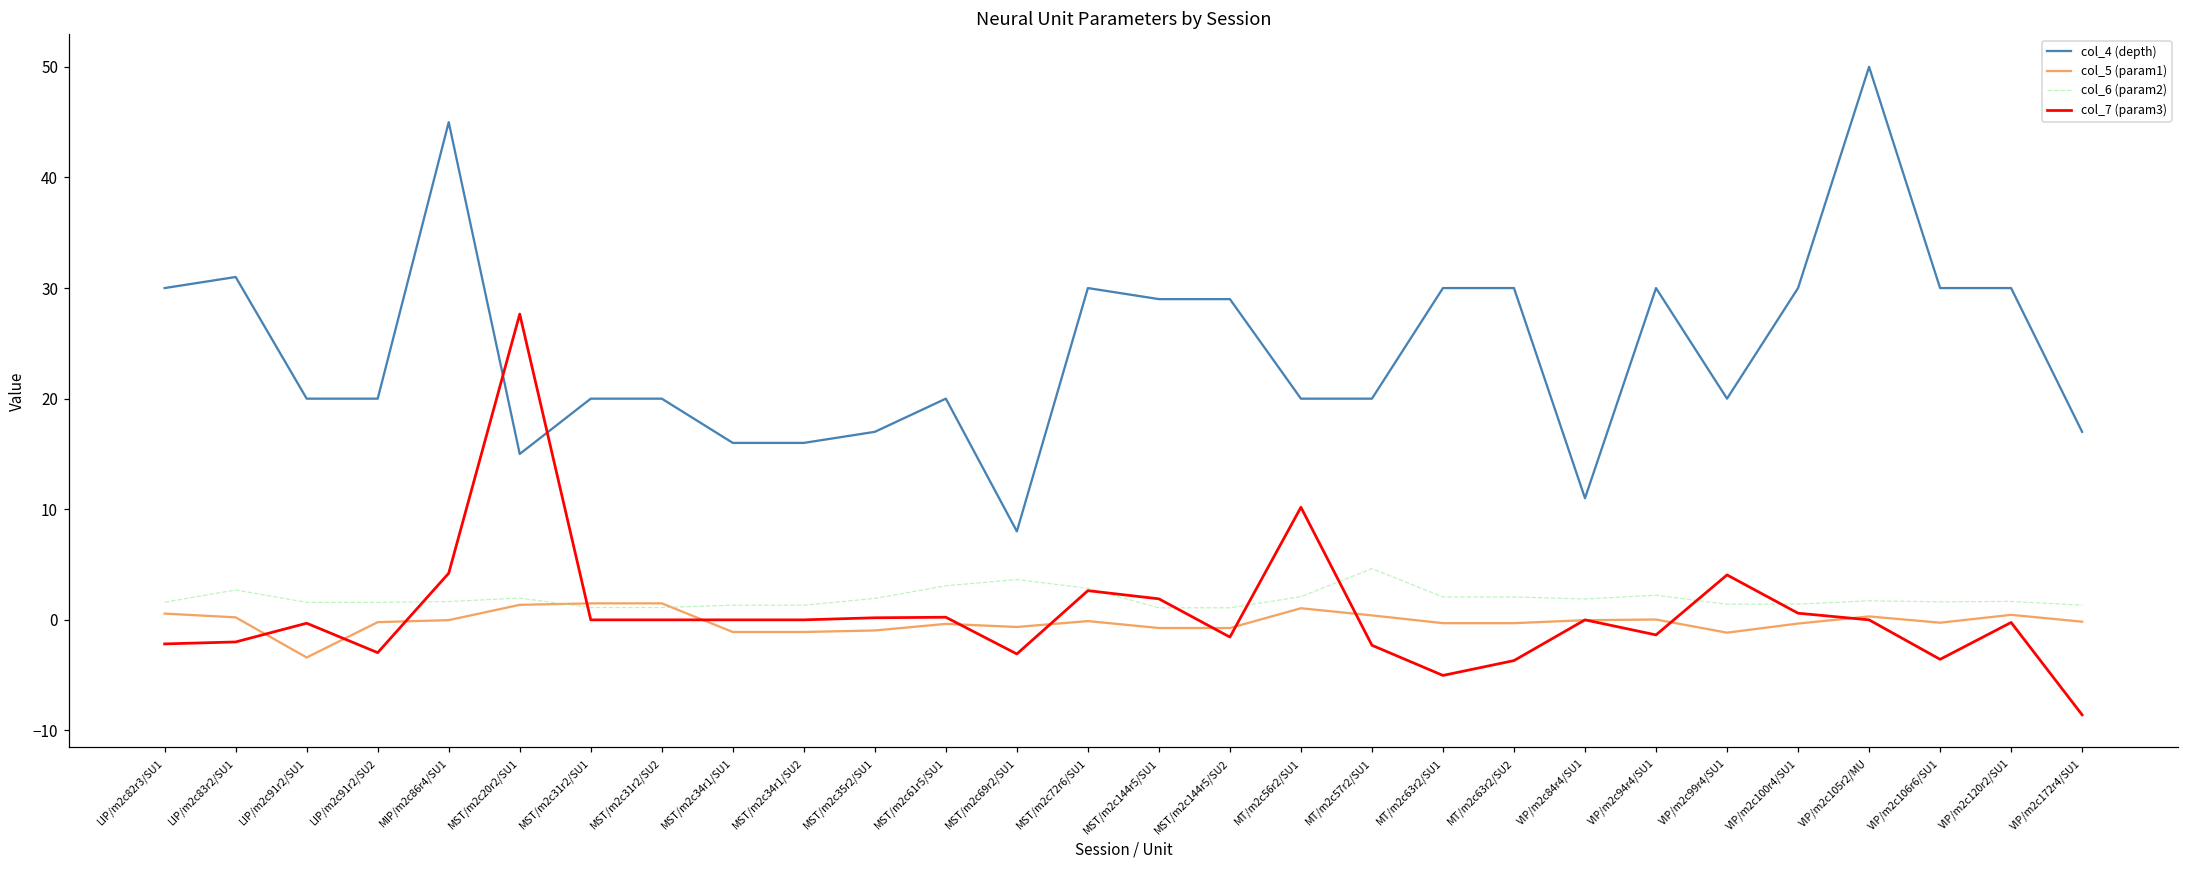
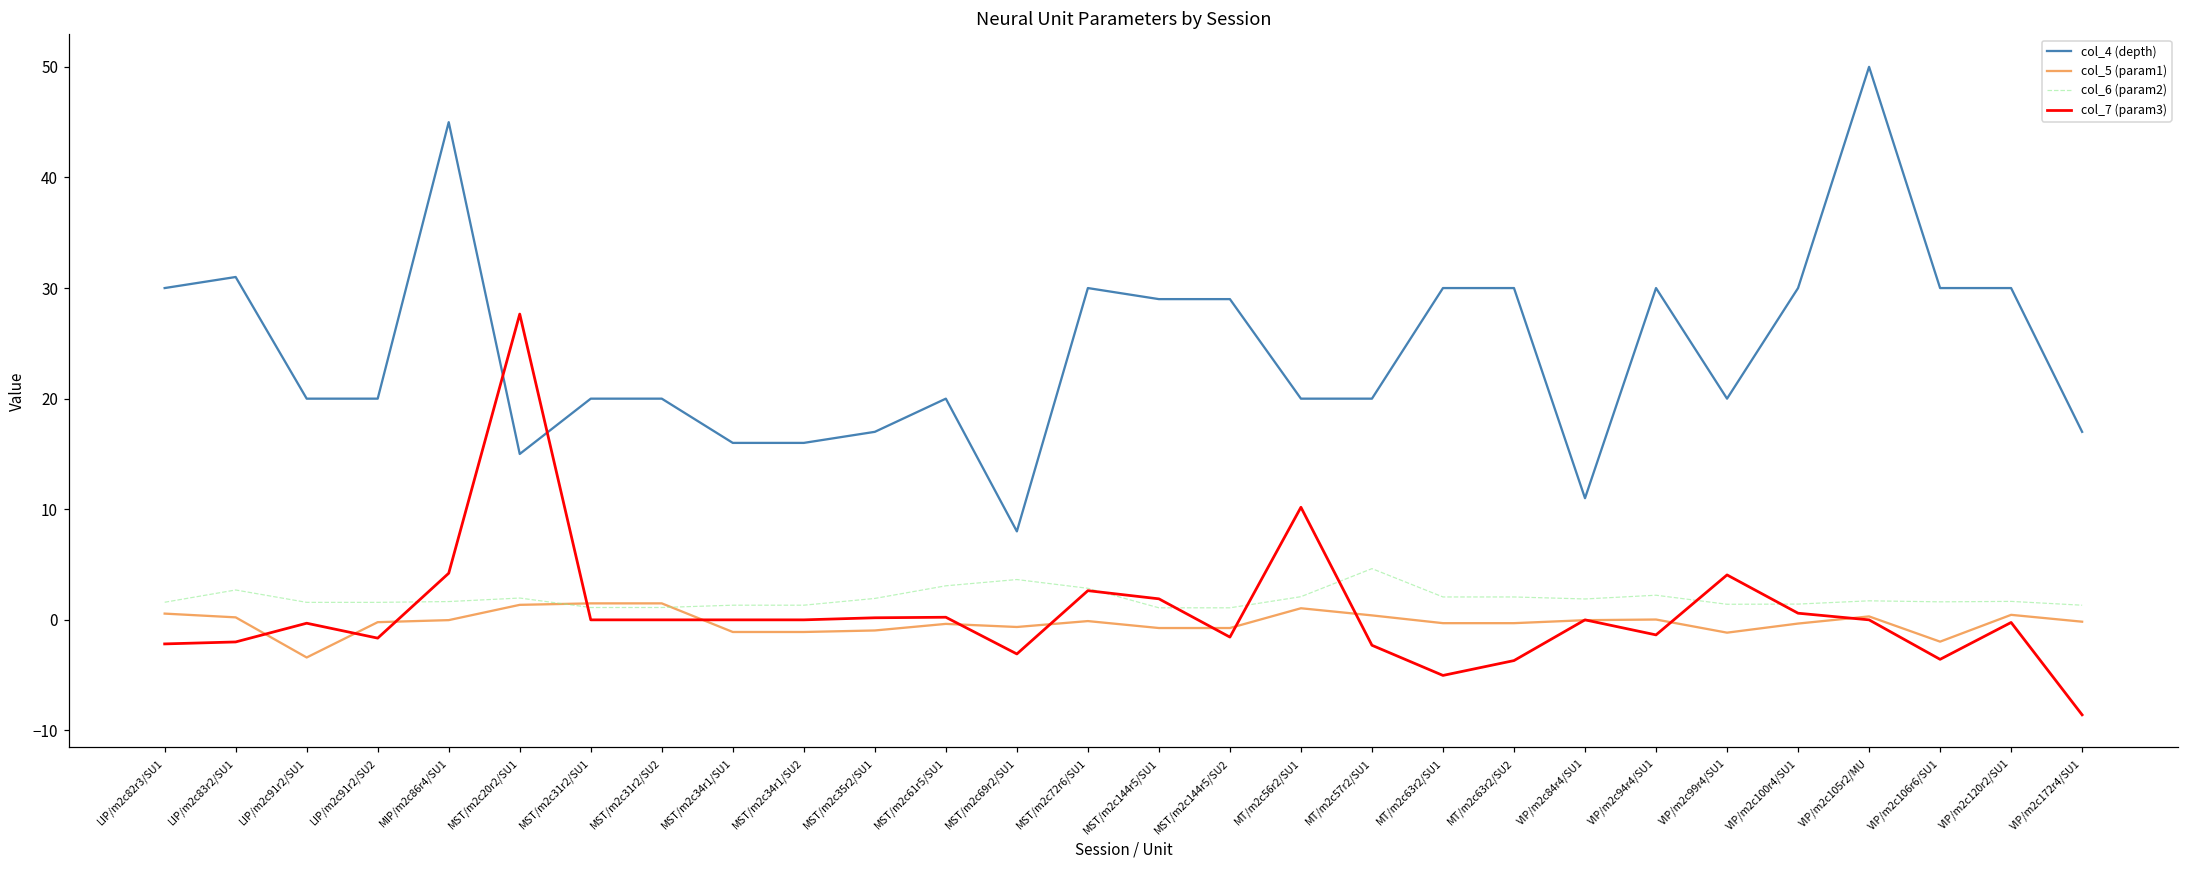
  {
    "col_4 (depth)": {
      "LIP/m2c82r3/SU1": 30.0,
      "LIP/m2c83r2/SU1": 31.0,
      "LIP/m2c91r2/SU1": 20.0,
      "LIP/m2c91r2/SU2": 20.0,
      "MIP/m2c86r4/SU1": 45.0,
      "MST/m2c20r2/SU1": 15.0,
      "MST/m2c31r2/SU1": 20.0,
      "MST/m2c31r2/SU2": 20.0,
      "MST/m2c34r1/SU1": 16.0,
      "MST/m2c34r1/SU2": 16.0,
      "MST/m2c35r2/SU1": 17.0,
      "MST/m2c61r5/SU1": 20.0,
      "MST/m2c69r2/SU1": 8.0,
      "MST/m2c72r6/SU1": 30.0,
      "MST/m2c144r5/SU1": 29.0,
      "MST/m2c144r5/SU2": 29.0,
      "MT/m2c56r2/SU1": 20.0,
      "MT/m2c57r2/SU1": 20.0,
      "MT/m2c63r2/SU1": 30.0,
      "MT/m2c63r2/SU2": 30.0,
      "VIP/m2c84r4/SU1": 11.0,
      "VIP/m2c94r4/SU1": 30.0,
      "VIP/m2c99r4/SU1": 20.0,
      "VIP/m2c100r4/SU1": 30.0,
      "VIP/m2c105r2/MU": 50.0,
      "VIP/m2c106r6/SU1": 30.0,
      "VIP/m2c120r2/SU1": 30.0,
      "VIP/m2c172r4/SU1": 17.0
    },
    "col_5 (param1)": {
      "LIP/m2c82r3/SU1": 0.6,
      "LIP/m2c83r2/SU1": 0.2,
      "LIP/m2c91r2/SU1": -3.4,
      "LIP/m2c91r2/SU2": -0.2,
      "MIP/m2c86r4/SU1": 0.0,
      "MST/m2c20r2/SU1": 1.4,
      "MST/m2c31r2/SU1": 1.5,
      "MST/m2c31r2/SU2": 1.5,
      "MST/m2c34r1/SU1": -1.1,
      "MST/m2c34r1/SU2": -1.1,
      "MST/m2c35r2/SU1": -1.0,
      "MST/m2c61r5/SU1": -0.4,
      "MST/m2c69r2/SU1": -0.6,
      "MST/m2c72r6/SU1": -0.1,
      "MST/m2c144r5/SU1": -0.7,
      "MST/m2c144r5/SU2": -0.7,
      "MT/m2c56r2/SU1": 1.0,
      "MT/m2c57r2/SU1": 0.4,
      "MT/m2c63r2/SU1": -0.3,
      "MT/m2c63r2/SU2": -0.3,
      "VIP/m2c94r4/SU1": 0.0,
      "VIP/m2c99r4/SU1": -1.2,
      "VIP/m2c100r4/SU1": -0.3,
      "VIP/m2c105r2/MU": 0.3,
-     "VIP/m2c106r6/SU1": -0.3,
+     "VIP/m2c106r6/SU1": -2.0,
      "VIP/m2c120r2/SU1": 0.5,
      "VIP/m2c172r4/SU1": -0.2
    },
    "col_6 (param2)": {
      "LIP/m2c82r3/SU1": 1.6,
      "LIP/m2c83r2/SU1": 2.7,
      "LIP/m2c91r2/SU1": 1.6,
      "LIP/m2c91r2/SU2": 1.6,
      "MIP/m2c86r4/SU1": 1.7,
      "MST/m2c20r2/SU1": 2.0,
      "MST/m2c31r2/SU1": 1.1,
      "MST/m2c31r2/SU2": 1.1,
      "MST/m2c34r1/SU1": 1.3,
      "MST/m2c34r1/SU2": 1.3,
      "MST/m2c35r2/SU1": 1.9,
      "MST/m2c61r5/SU1": 3.1,
      "MST/m2c69r2/SU1": 3.6,
      "MST/m2c144r5/SU1": 1.1,
      "MST/m2c144r5/SU2": 1.1,
      "MT/m2c56r2/SU1": 2.1,
      "MT/m2c57r2/SU1": 4.6,
      "MT/m2c63r2/SU1": 2.1,
      "MT/m2c63r2/SU2": 2.1,
      "VIP/m2c84r4/SU1": 1.9,
      "VIP/m2c94r4/SU1": 2.2,
      "VIP/m2c99r4/SU1": 1.4,
      "VIP/m2c100r4/SU1": 1.4,
      "VIP/m2c105r2/MU": 1.7,
      "VIP/m2c106r6/SU1": 1.6,
      "VIP/m2c120r2/SU1": 1.7,
      "VIP/m2c172r4/SU1": 1.3
    },
    "col_7 (param3)": {
      "LIP/m2c82r3/SU1": -2.2,
      "LIP/m2c83r2/SU1": -2.0,
      "LIP/m2c91r2/SU1": -0.3,
-     "LIP/m2c91r2/SU2": -3.0,
+     "LIP/m2c91r2/SU2": -1.7,
      "MIP/m2c86r4/SU1": 4.2,
      "MST/m2c20r2/SU1": 27.6,
      "MST/m2c31r2/SU1": 0.0,
      "MST/m2c31r2/SU2": 0.0,
      "MST/m2c34r1/SU1": 0.0,
      "MST/m2c34r1/SU2": 0.0,
      "MST/m2c35r2/SU1": 0.2,
      "MST/m2c61r5/SU1": 0.2,
      "MST/m2c69r2/SU1": -3.1,
      "MST/m2c144r5/SU1": 1.9,
      "MST/m2c144r5/SU2": -1.6,
      "MT/m2c56r2/SU1": 10.2,
      "MT/m2c57r2/SU1": -2.3,
      "MT/m2c63r2/SU1": -5.0,
      "MT/m2c63r2/SU2": -3.7,
      "VIP/m2c94r4/SU1": -1.4,
      "VIP/m2c99r4/SU1": 4.1,
      "VIP/m2c100r4/SU1": 0.6,
      "VIP/m2c105r2/MU": 0.0,
      "VIP/m2c106r6/SU1": -3.6,
      "VIP/m2c120r2/SU1": -0.2,
      "VIP/m2c172r4/SU1": -8.6
    }
  }
